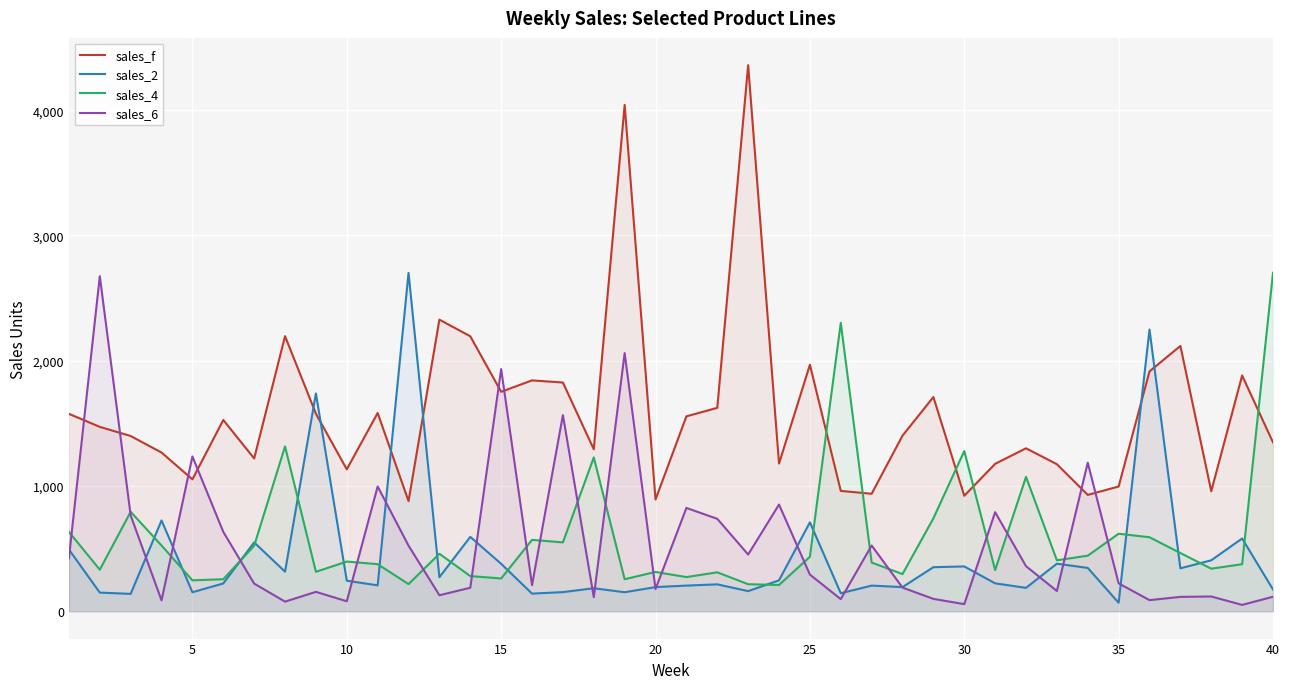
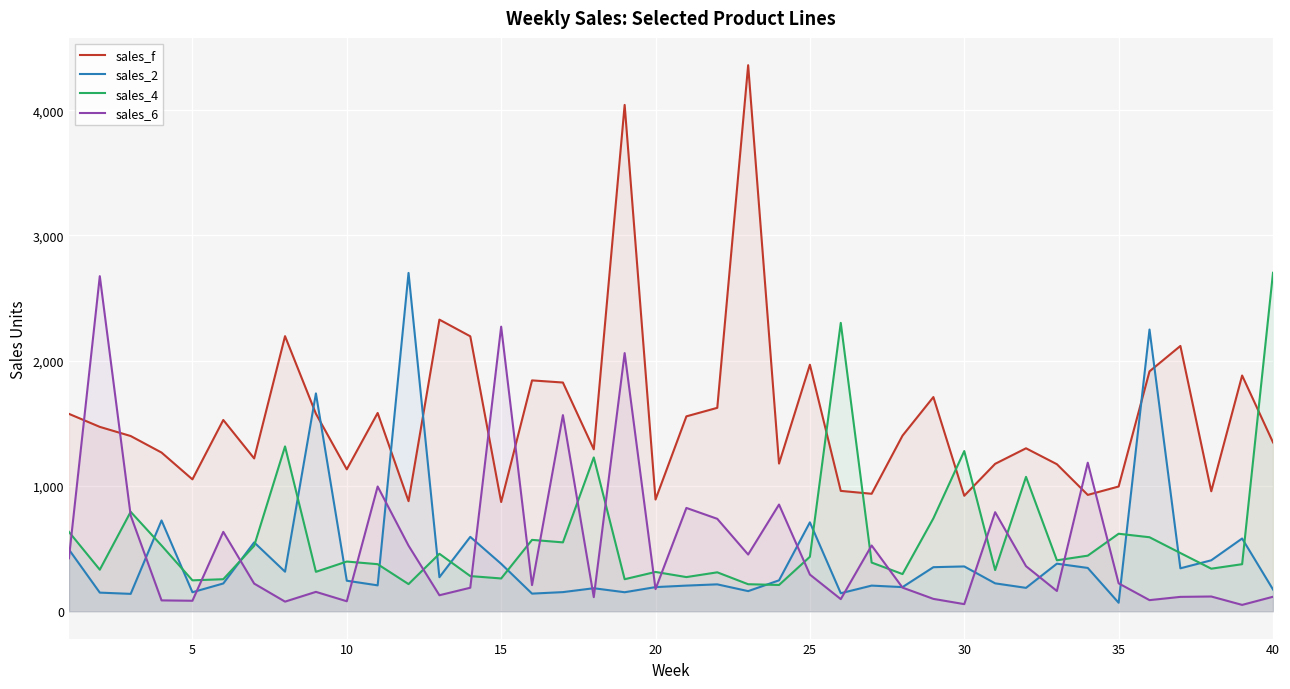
  {
    "sales_f": {
      "5": "1,050",
      "10": "1,130",
-     "15": "1,750",
+     "15": "870",
      "20": "890",
      "25": "1,970",
      "30": "920",
      "35": "1,000",
      "40": "1,350"
    },
    "sales_2": {
      "5": "150",
      "10": "240",
      "15": "380",
      "25": "710",
      "30": "360",
      "35": "70",
      "40": "170"
    },
    "sales_4": {
      "5": "250",
      "10": "400",
      "15": "260",
      "20": "310",
      "25": "440",
      "30": "1,280",
      "35": "620",
      "40": "2,700"
    },
    "sales_6": {
-     "5": "1,240",
+     "5": "80",
      "10": "80",
-     "15": "1,930",
+     "15": "2,270",
      "25": "290",
      "30": "60",
      "35": "220",
      "40": "120"
    }
  }
